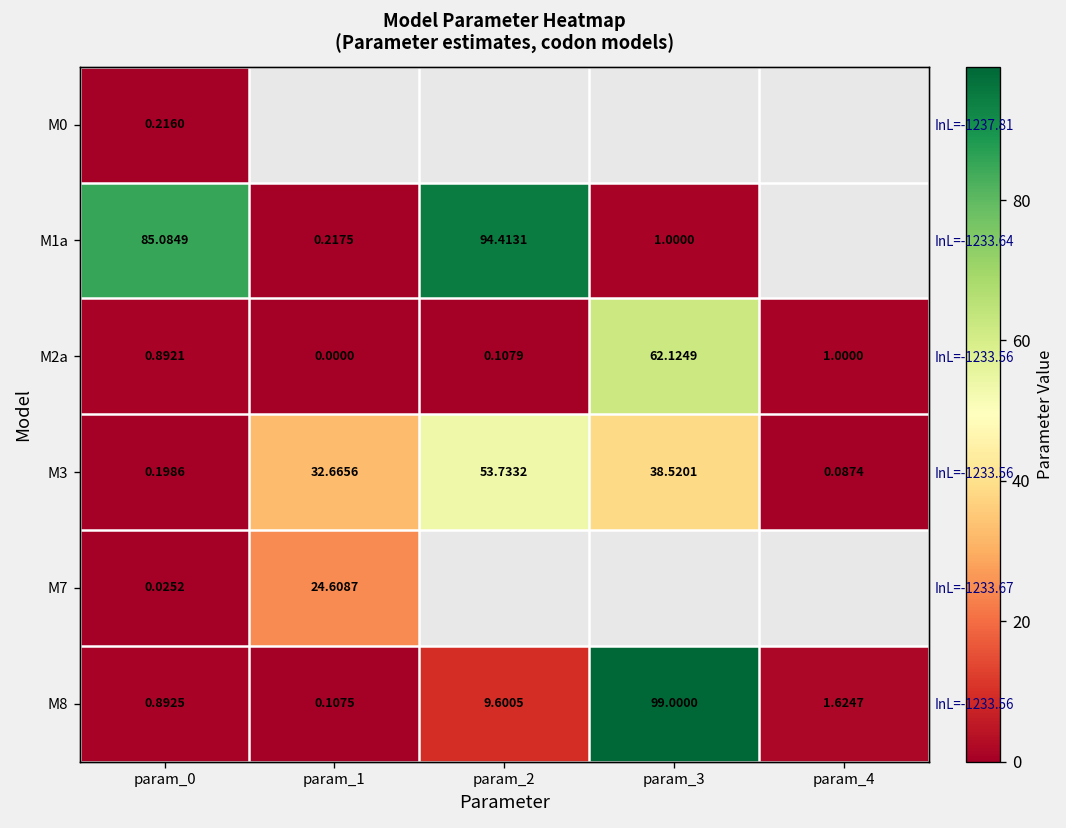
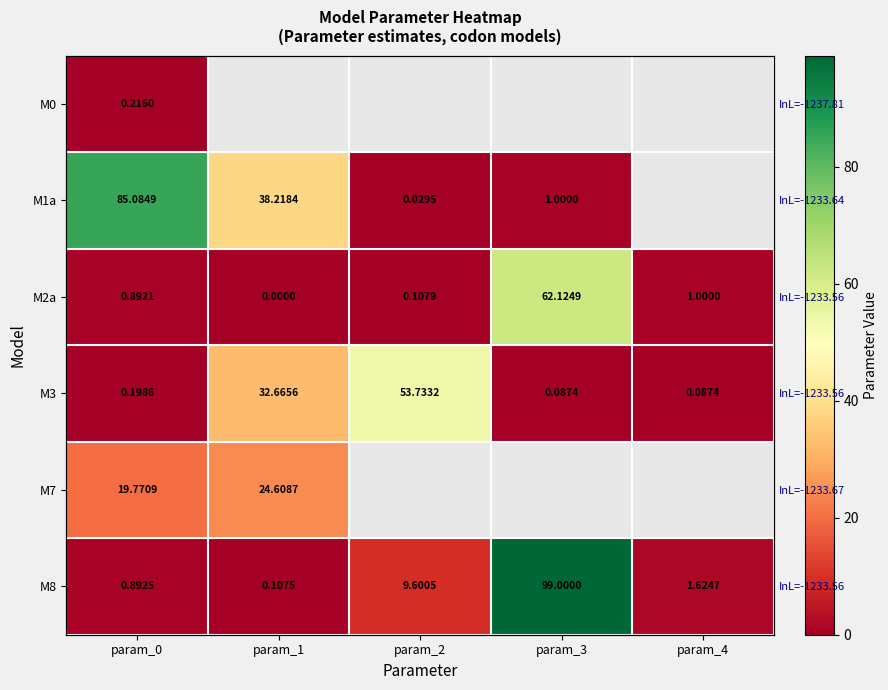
  {
    "M0": {
      "param_0": 0.2160
    },
    "M1a": {
      "param_0": 85.0849,
-     "param_1": 0.2175,
-     "param_2": 94.4131,
+     "param_1": 38.2184,
+     "param_2": 0.0295,
      "param_3": 1.0000
    },
    "M2a": {
      "param_0": 0.8921,
      "param_1": 0.0000,
      "param_2": 0.1079,
      "param_3": 62.1249,
      "param_4": 1.0000
    },
    "M3": {
      "param_0": 0.1986,
      "param_1": 32.6656,
      "param_2": 53.7332,
-     "param_3": 38.5201,
+     "param_3": 0.0874,
      "param_4": 0.0874
    },
    "M7": {
-     "param_0": 0.0252,
+     "param_0": 19.7709,
      "param_1": 24.6087
    },
    "M8": {
      "param_0": 0.8925,
      "param_1": 0.1075,
      "param_2": 9.6005,
      "param_3": 99.0000,
      "param_4": 1.6247
    }
  }
